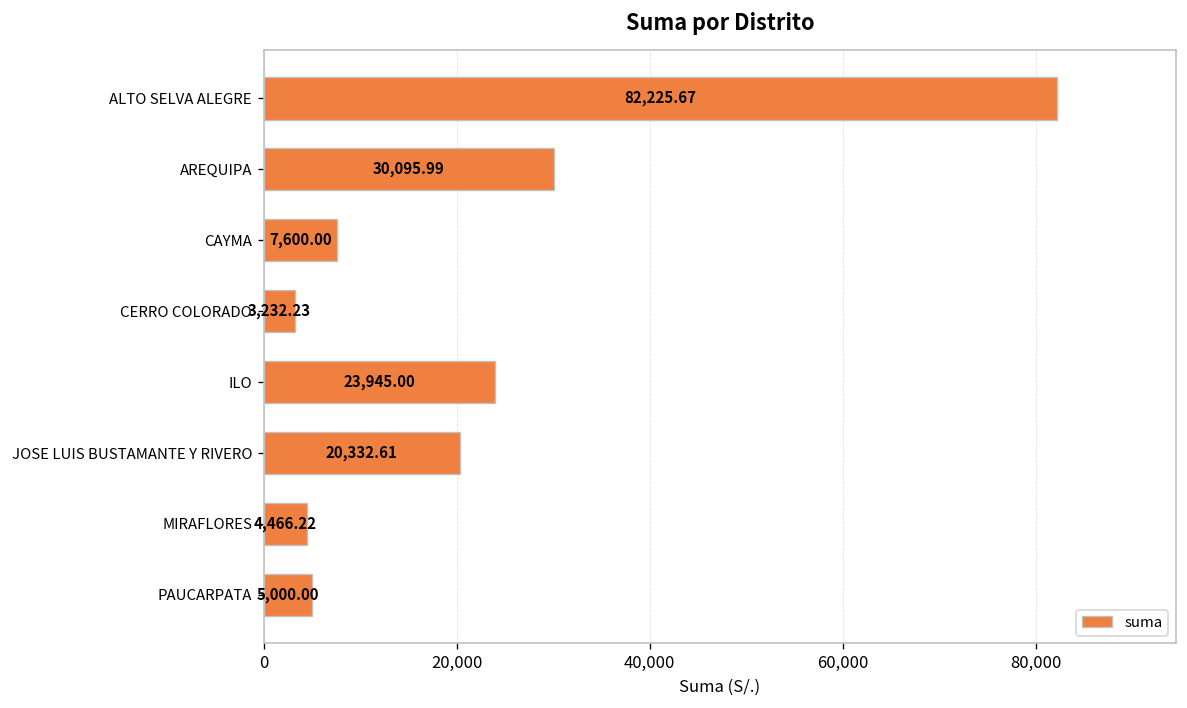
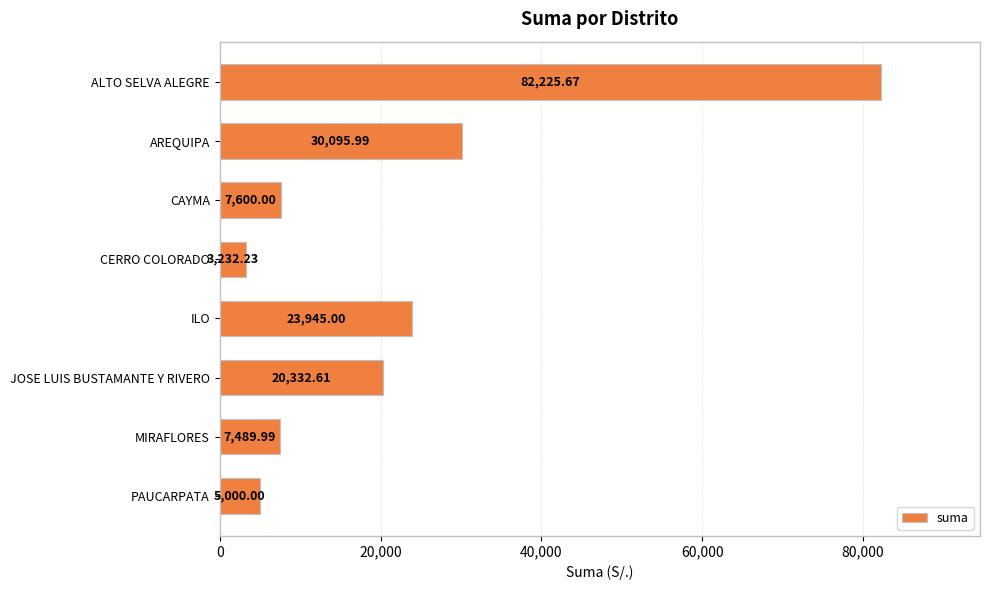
  {
    "ALTO SELVA ALEGRE": "82,225.67",
    "AREQUIPA": "30,095.99",
    "CAYMA": "7,600.00",
    "CERRO COLORADO": "3,232.23",
    "ILO": "23,945.00",
    "JOSE LUIS BUSTAMANTE Y RIVERO": "20,332.61",
-   "MIRAFLORES": "4,466.22",
+   "MIRAFLORES": "7,489.99",
    "PAUCARPATA": "5,000.00"
  }
